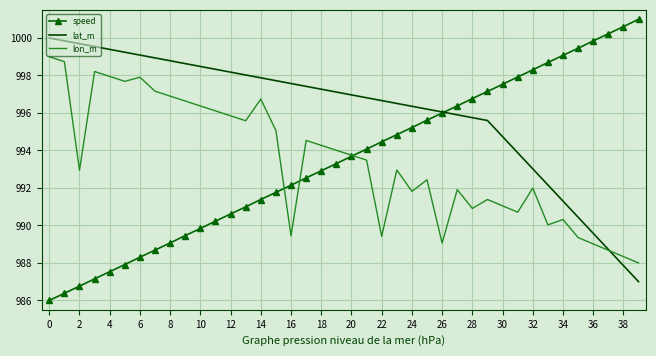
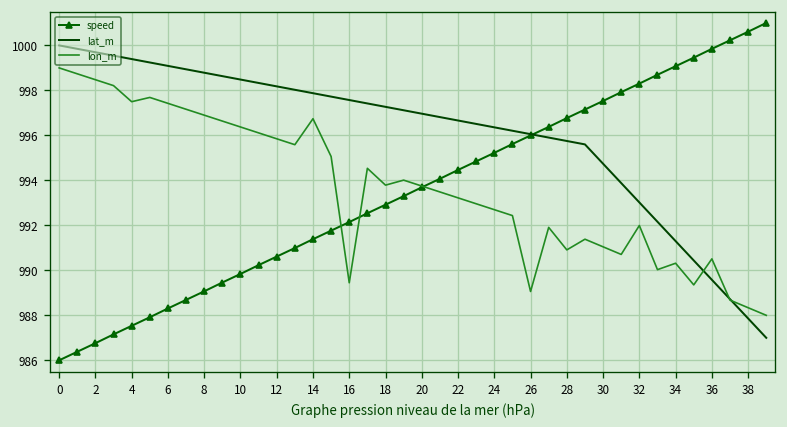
  {
    "lon_m": {
      "0": 999.0,
-     "2": 992.9,
-     "4": 997.9,
-     "6": 997.9,
+     "2": 998.5,
+     "4": 997.5,
+     "6": 997.4,
      "8": 996.9,
      "10": 996.4,
      "12": 995.8,
      "14": 996.7,
      "16": 989.4,
-     "18": 994.3,
-     "22": 989.4,
-     "24": 991.8,
+     "18": 993.8,
+     "22": 993.2,
+     "24": 992.7,
      "26": 989.1,
      "28": 990.9,
      "30": 991.0,
      "32": 992.0,
      "34": 990.3,
-     "36": 989.0,
+     "36": 990.5,
      "38": 988.3
    }
  }
